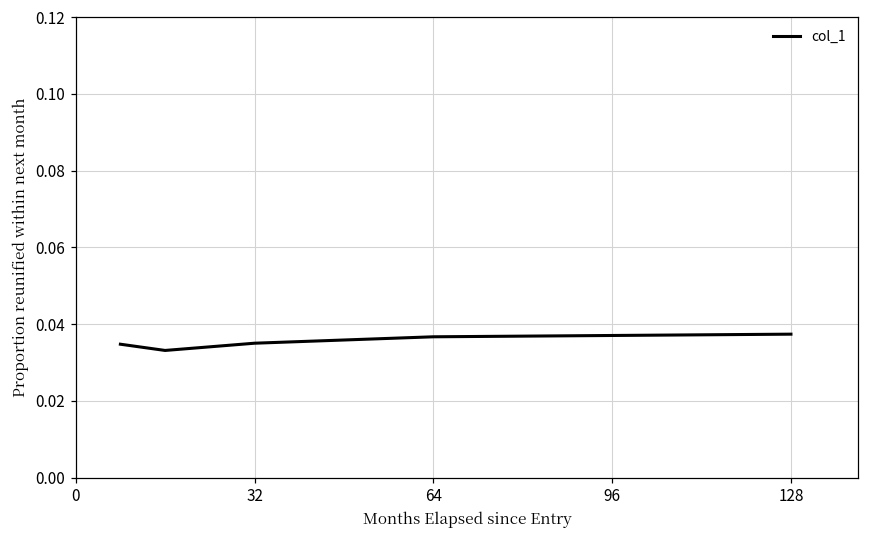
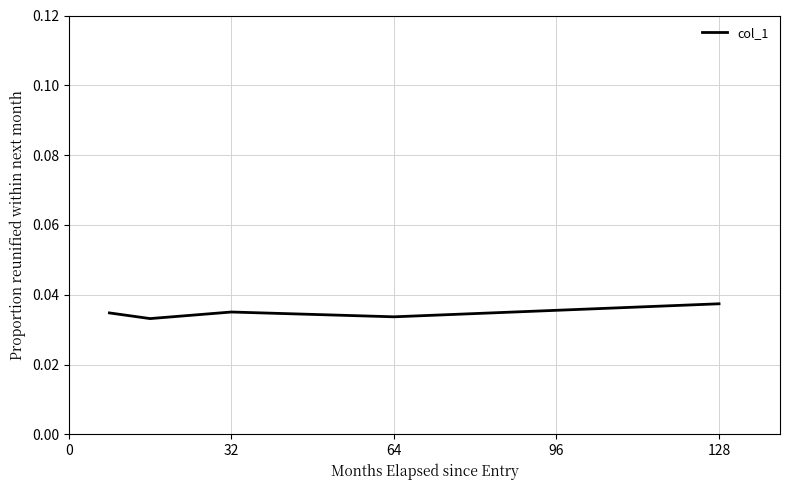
  {
    "32": 0.035,
-   "64": 0.037,
+   "64": 0.034,
    "128": 0.037
  }
